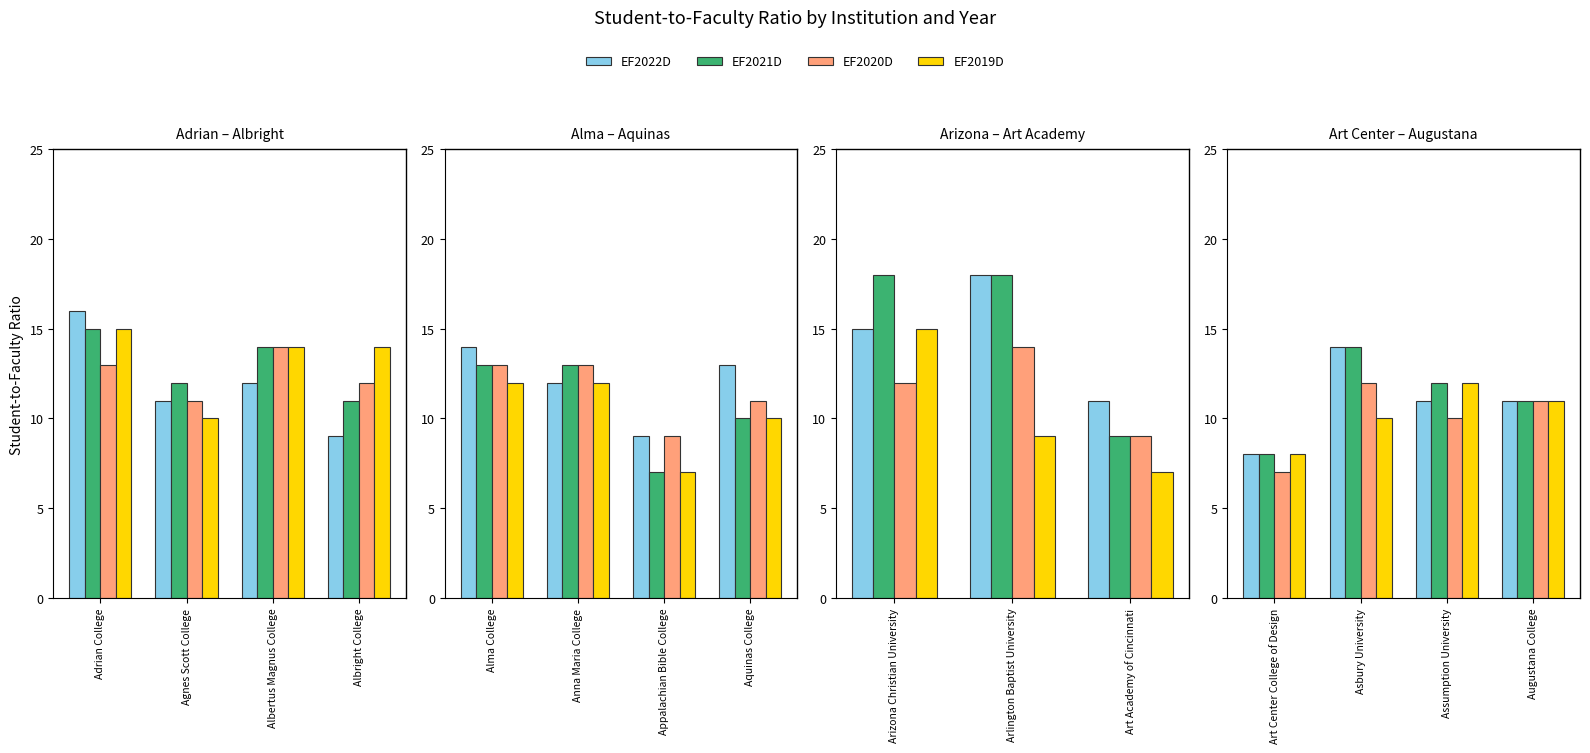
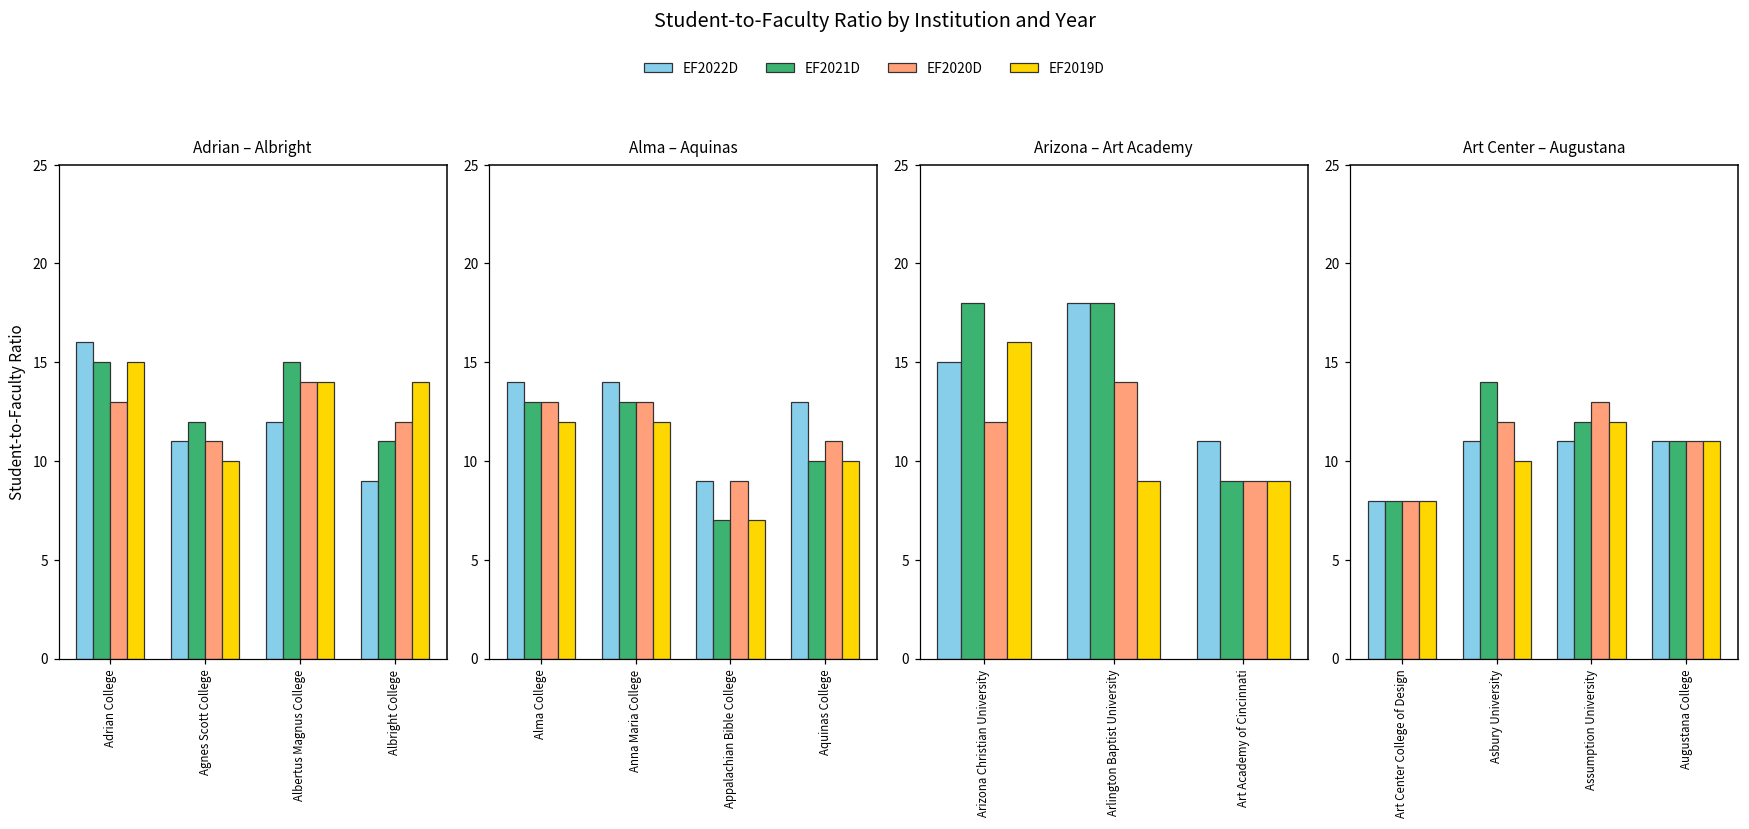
  {
    "Adrian – Albright": {
      "EF2022D": {
        "Adrian College": 16,
        "Agnes Scott College": 11,
        "Albertus Magnus College": 12,
        "Albright College": 9
      },
      "EF2021D": {
        "Adrian College": 15,
        "Agnes Scott College": 12,
-       "Albertus Magnus College": 14,
+       "Albertus Magnus College": 15,
        "Albright College": 11
      },
      "EF2020D": {
        "Adrian College": 13,
        "Agnes Scott College": 11,
        "Albertus Magnus College": 14,
        "Albright College": 12
      },
      "EF2019D": {
        "Adrian College": 15,
        "Agnes Scott College": 10,
        "Albertus Magnus College": 14,
        "Albright College": 14
      }
    },
    "Alma – Aquinas": {
      "EF2022D": {
        "Alma College": 14,
-       "Anna Maria College": 12,
+       "Anna Maria College": 14,
        "Appalachian Bible College": 9,
        "Aquinas College": 13
      },
      "EF2021D": {
        "Alma College": 13,
        "Anna Maria College": 13,
        "Appalachian Bible College": 7,
        "Aquinas College": 10
      },
      "EF2020D": {
        "Alma College": 13,
        "Anna Maria College": 13,
        "Appalachian Bible College": 9,
        "Aquinas College": 11
      },
      "EF2019D": {
        "Alma College": 12,
        "Anna Maria College": 12,
        "Appalachian Bible College": 7,
        "Aquinas College": 10
      }
    },
    "Arizona – Art Academy": {
      "EF2022D": {
        "Arizona Christian University": 15,
        "Arlington Baptist University": 18,
        "Art Academy of Cincinnati": 11
      },
      "EF2021D": {
        "Arizona Christian University": 18,
        "Arlington Baptist University": 18,
        "Art Academy of Cincinnati": 9
      },
      "EF2020D": {
        "Arizona Christian University": 12,
        "Arlington Baptist University": 14,
        "Art Academy of Cincinnati": 9
      },
      "EF2019D": {
-       "Arizona Christian University": 15,
+       "Arizona Christian University": 16,
        "Arlington Baptist University": 9,
-       "Art Academy of Cincinnati": 7
+       "Art Academy of Cincinnati": 9
      }
    },
    "Art Center – Augustana": {
      "EF2022D": {
        "Art Center College of Design": 8,
-       "Asbury University": 14,
+       "Asbury University": 11,
        "Assumption University": 11,
        "Augustana College": 11
      },
      "EF2021D": {
        "Art Center College of Design": 8,
        "Asbury University": 14,
        "Assumption University": 12,
        "Augustana College": 11
      },
      "EF2020D": {
-       "Art Center College of Design": 7,
+       "Art Center College of Design": 8,
        "Asbury University": 12,
-       "Assumption University": 10,
+       "Assumption University": 13,
        "Augustana College": 11
      },
      "EF2019D": {
        "Art Center College of Design": 8,
        "Asbury University": 10,
        "Assumption University": 12,
        "Augustana College": 11
      }
    }
  }
